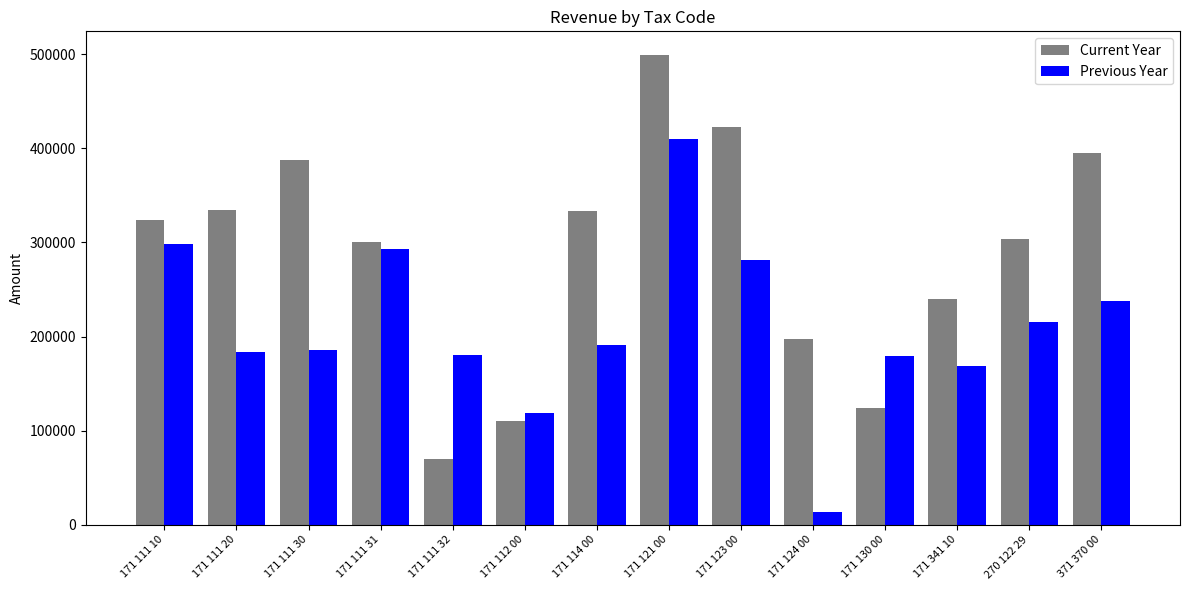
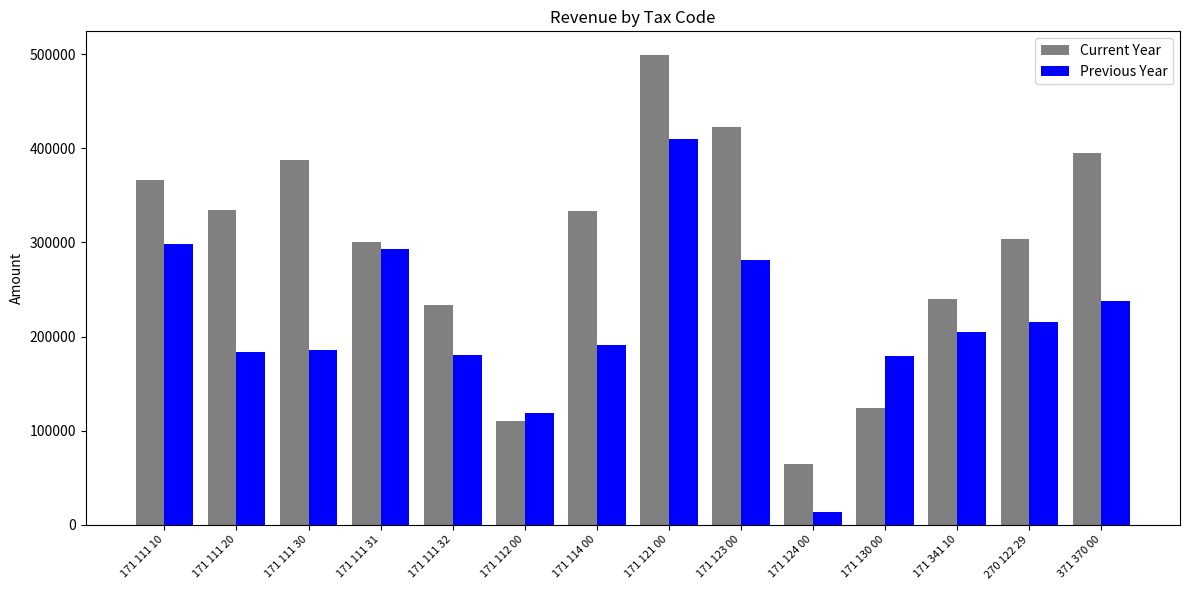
  {
    "Current Year": {
-     "171 111 10": 320000,
+     "171 111 10": 370000,
      "171 111 20": 330000,
      "171 111 30": 390000,
      "171 111 31": 300000,
-     "171 111 32": 70000,
+     "171 111 32": 230000,
      "171 112 00": 110000,
      "171 114 00": 330000,
      "171 121 00": 500000,
      "171 123 00": 420000,
-     "171 124 00": 200000,
+     "171 124 00": 60000,
      "171 130 00": 120000,
      "171 341 10": 240000,
      "270 122 29": 300000,
      "371 370 00": 400000
    },
    "Previous Year": {
      "171 111 10": 300000,
      "171 111 20": 180000,
      "171 111 30": 190000,
      "171 111 31": 290000,
      "171 111 32": 180000,
      "171 112 00": 120000,
      "171 114 00": 190000,
      "171 121 00": 410000,
      "171 123 00": 280000,
      "171 124 00": 10000,
      "171 130 00": 180000,
-     "171 341 10": 170000,
+     "171 341 10": 210000,
      "270 122 29": 220000,
      "371 370 00": 240000
    }
  }
